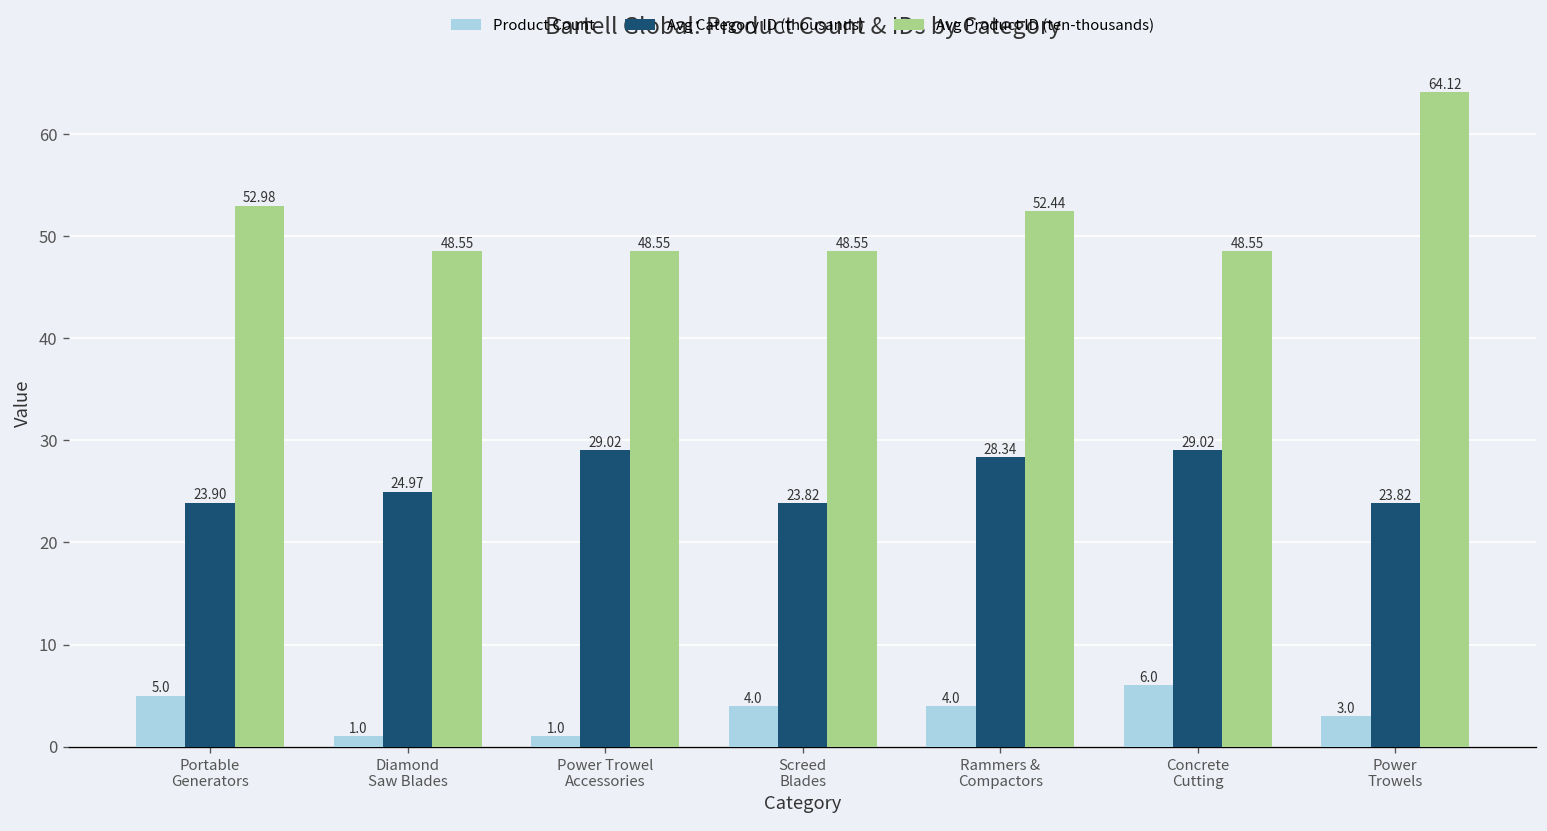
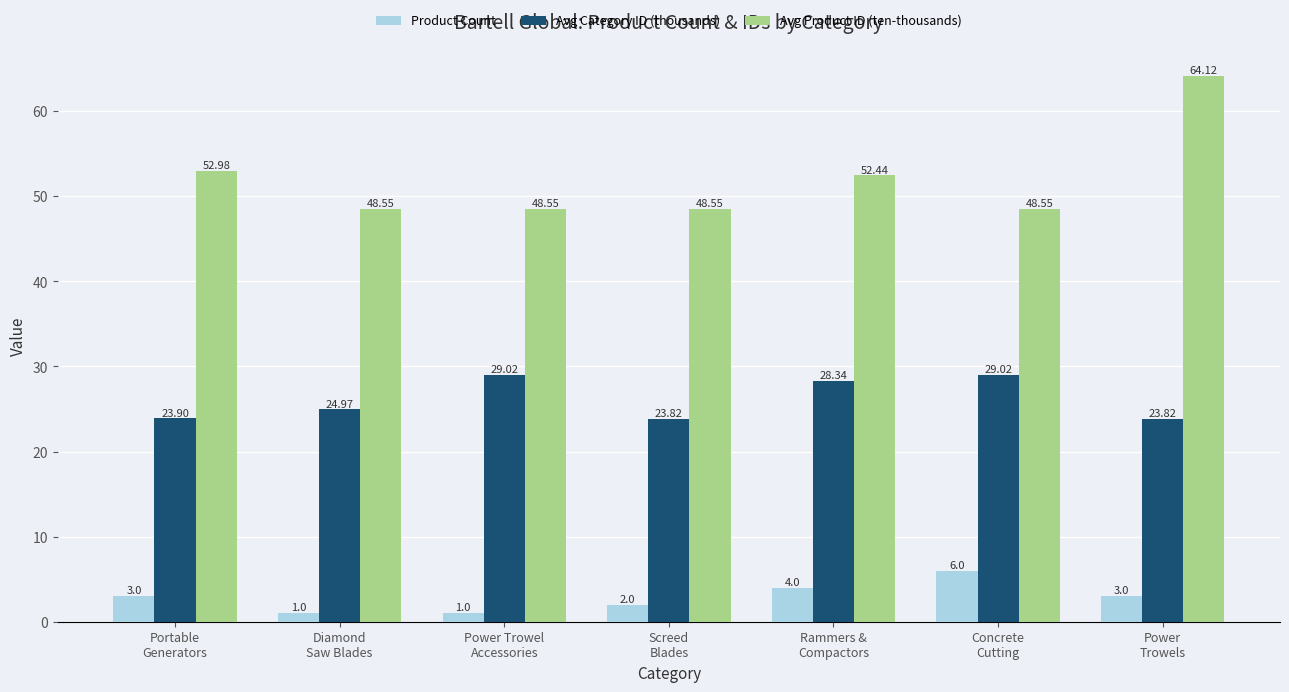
  {
    "Product Count": {
-     "Portable Generators": 5.0,
+     "Portable Generators": 3.0,
      "Diamond Saw Blades": 1.0,
      "Power Trowel Accessories": 1.0,
-     "Screed Blades": 4.0,
+     "Screed Blades": 2.0,
      "Rammers & Compactors": 4.0,
      "Concrete Cutting": 6.0,
      "Power Trowels": 3.0
    },
    "Avg Category ID (thousands)": {
      "Portable Generators": 23.90,
      "Diamond Saw Blades": 24.97,
      "Power Trowel Accessories": 29.02,
      "Screed Blades": 23.82,
      "Rammers & Compactors": 28.34,
      "Concrete Cutting": 29.02,
      "Power Trowels": 23.82
    },
    "Avg Product ID (ten-thousands)": {
      "Portable Generators": 52.98,
      "Diamond Saw Blades": 48.55,
      "Power Trowel Accessories": 48.55,
      "Screed Blades": 48.55,
      "Rammers & Compactors": 52.44,
      "Concrete Cutting": 48.55,
      "Power Trowels": 64.12
    }
  }
